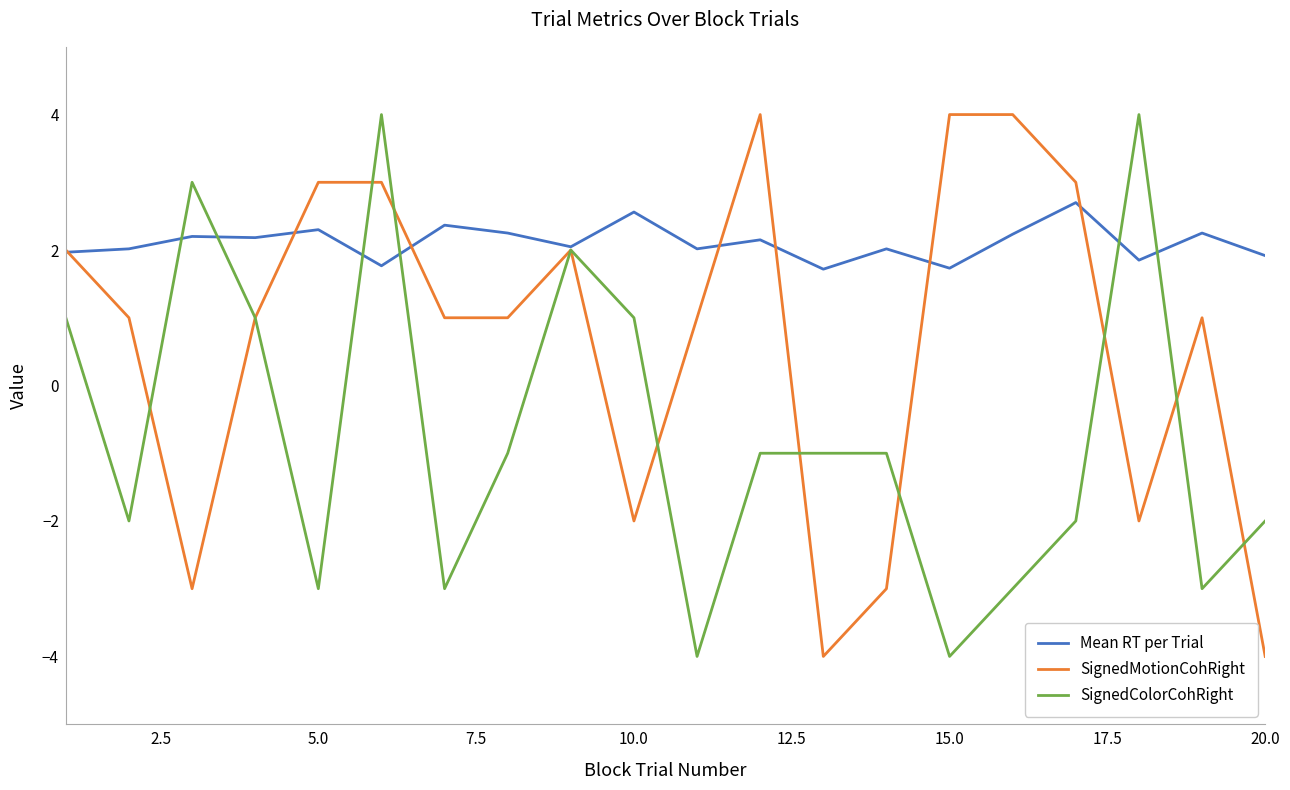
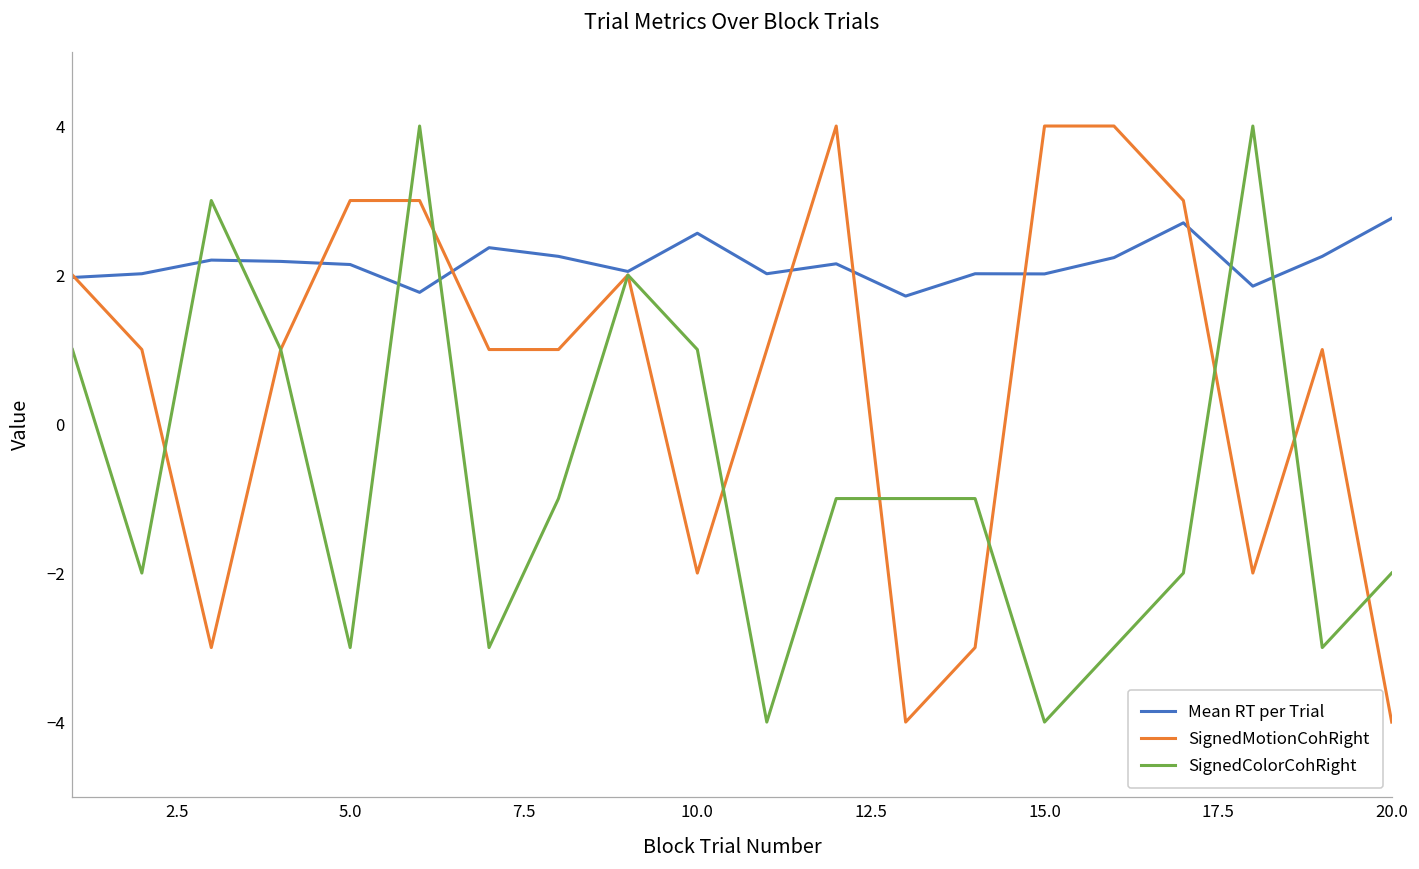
  {
    "Mean RT per Trial": {
-     "5.0": 2.3,
+     "5.0": 2.1,
      "10.0": 2.6,
-     "15.0": 1.7,
-     "20.0": 1.9
+     "15.0": 2.0,
+     "20.0": 2.8
    },
    "SignedMotionCohRight": {
      "5.0": 3.0,
      "10.0": -2.0,
      "15.0": 4.0,
      "20.0": -4.0
    },
    "SignedColorCohRight": {
      "5.0": -3.0,
      "10.0": 1.0,
      "15.0": -4.0,
      "20.0": -2.0
    }
  }
